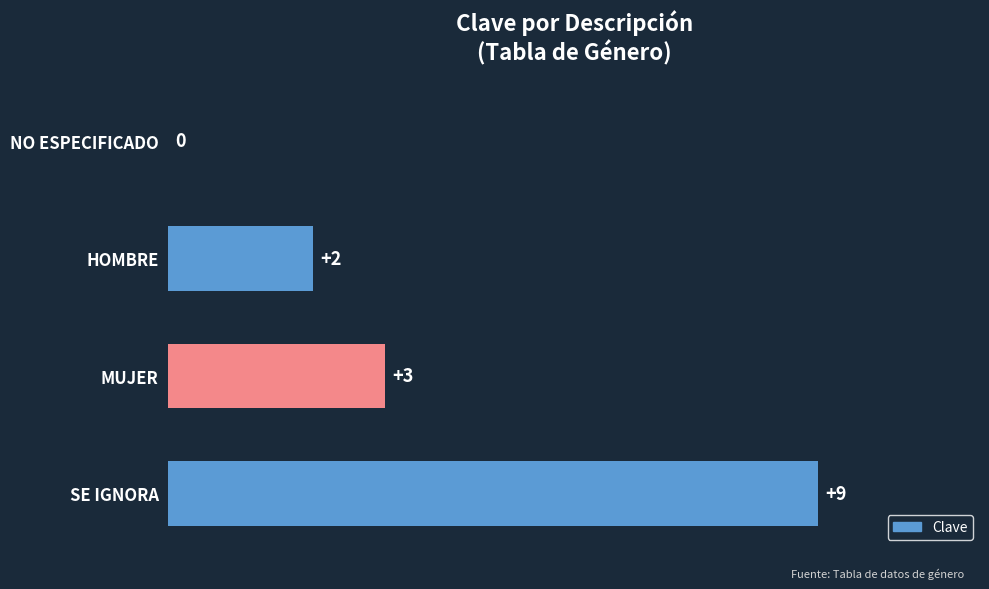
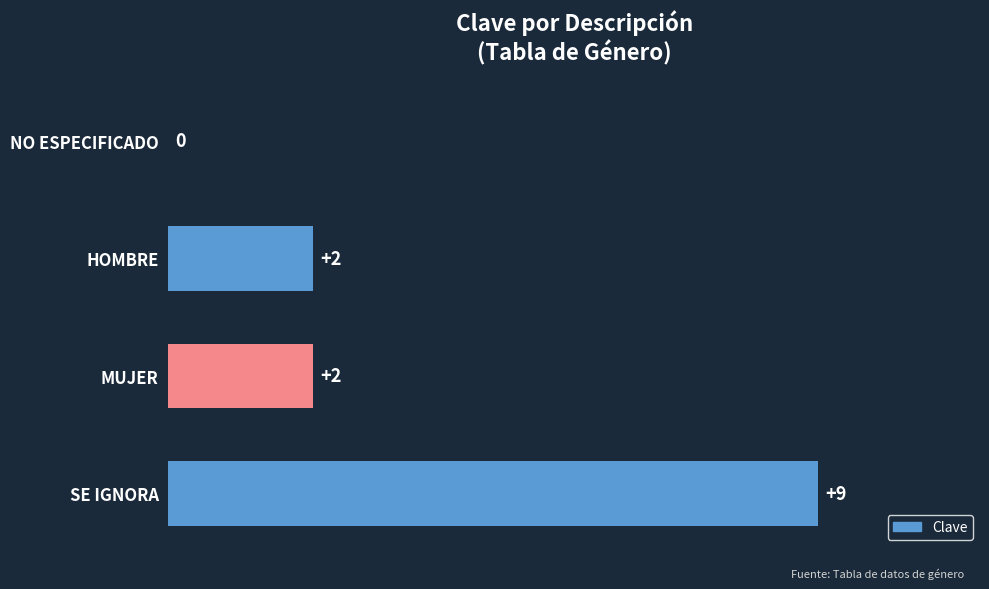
  {
    "NO ESPECIFICADO": "0",
    "HOMBRE": "+2",
-   "MUJER": "+3",
+   "MUJER": "+2",
    "SE IGNORA": "+9"
  }
